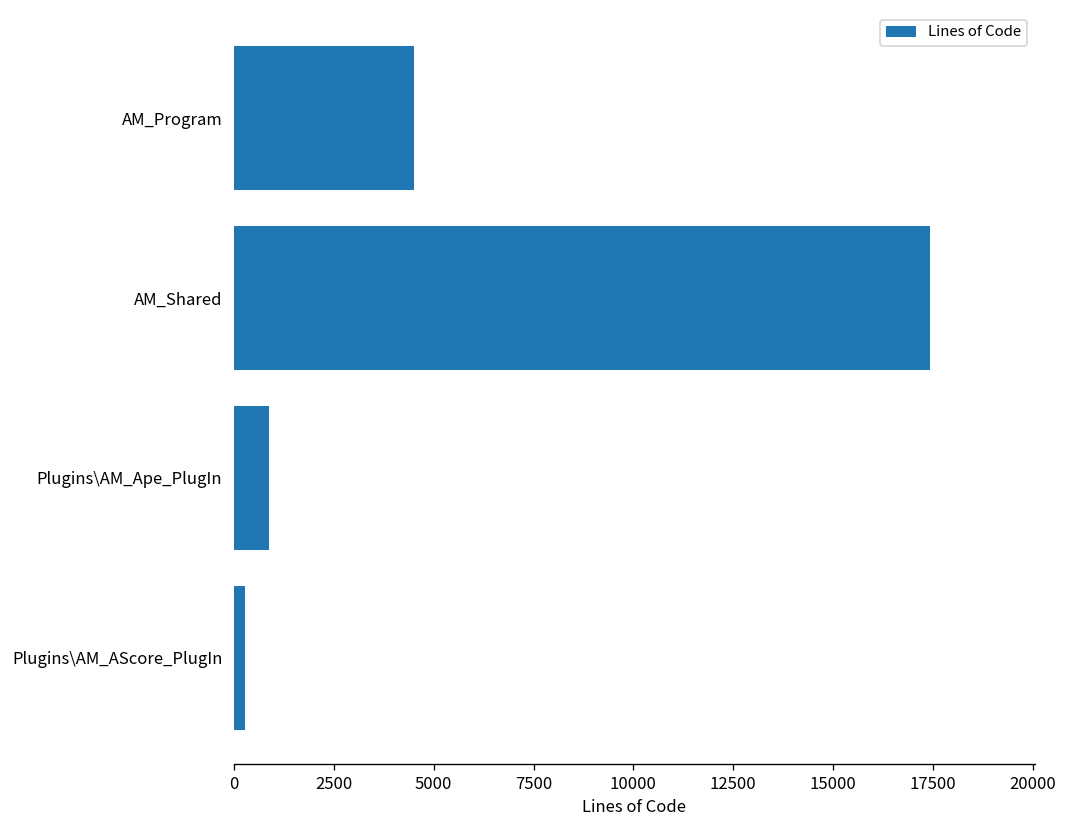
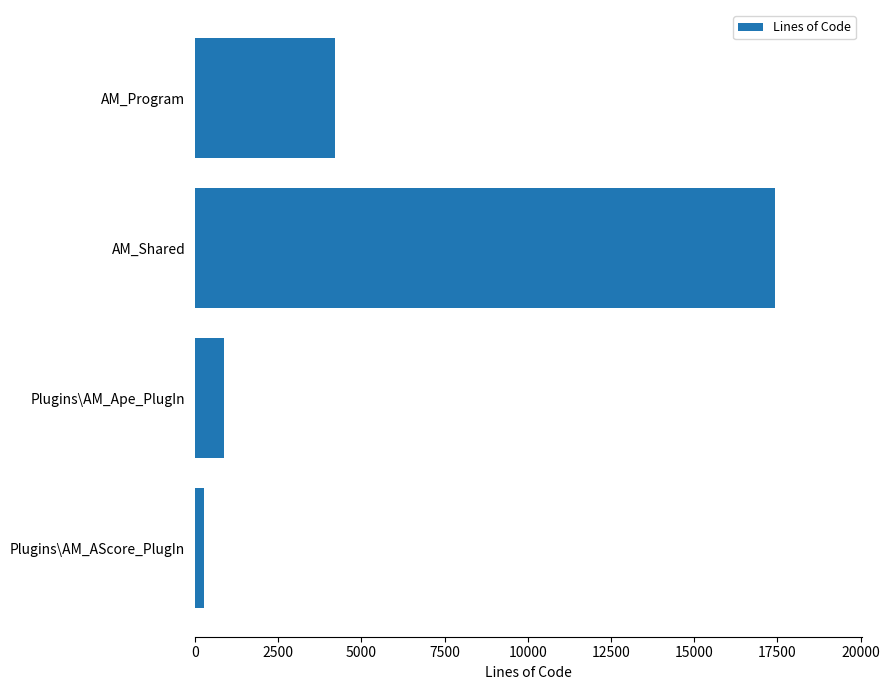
  {
-   "AM_Program": 4500,
+   "AM_Program": 4200,
    "AM_Shared": 17400,
    "Plugins\\AM_Ape_PlugIn": 900,
    "Plugins\\AM_AScore_PlugIn": 300
  }
